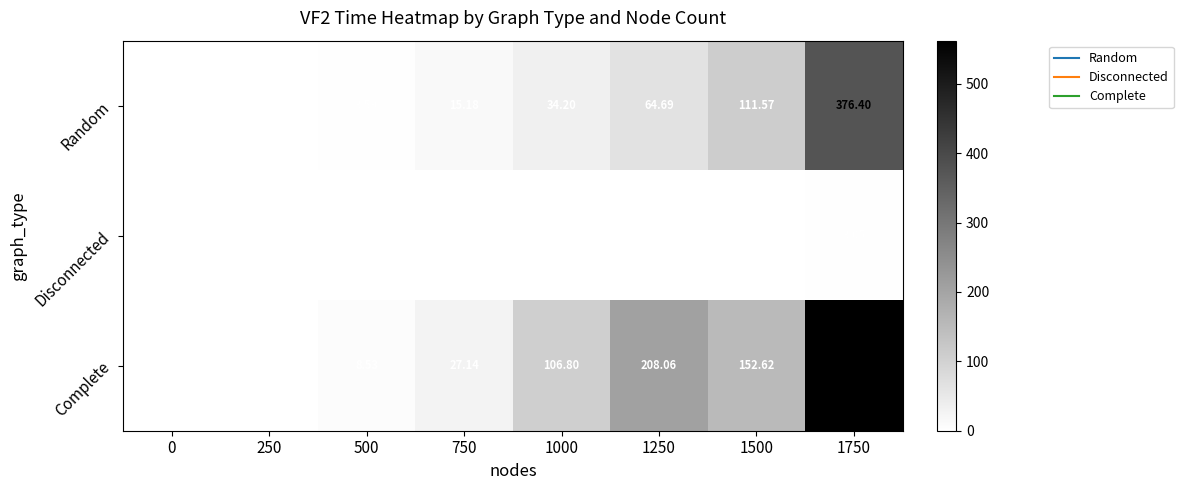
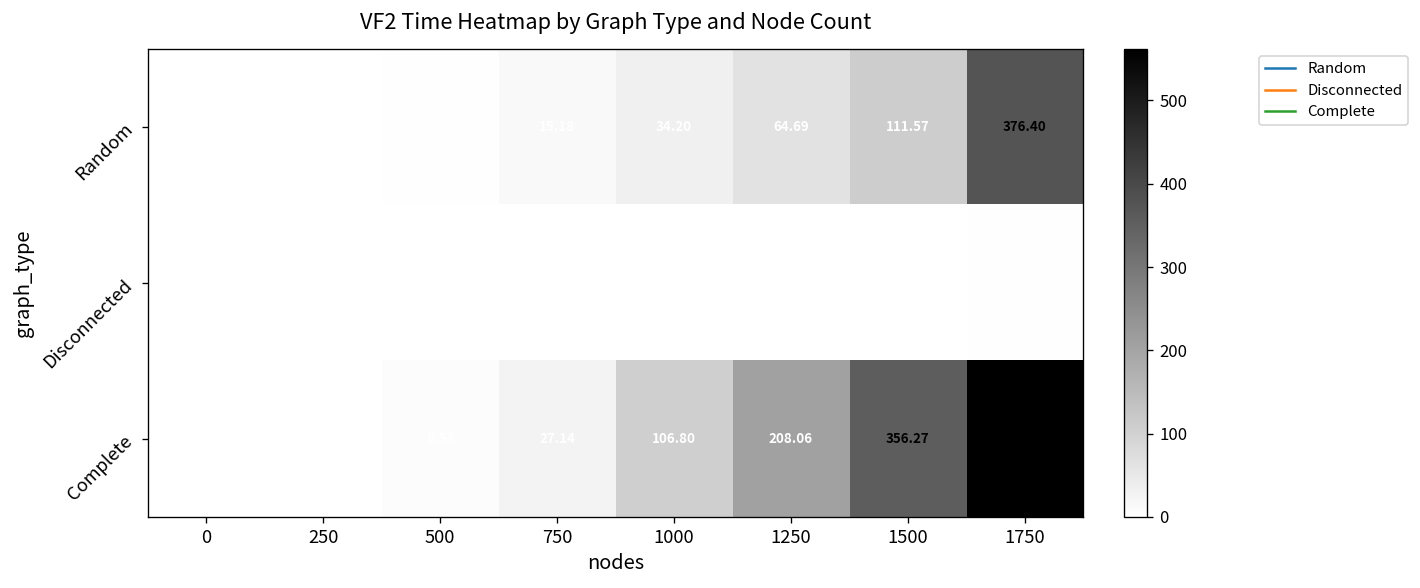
  {
    "Random": {
      "1500": 111.57,
      "1750": 376.40
    },
    "Complete": {
      "1000": 106.80,
      "1250": 208.06,
-     "1500": 152.62
+     "1500": 356.27
    }
  }
